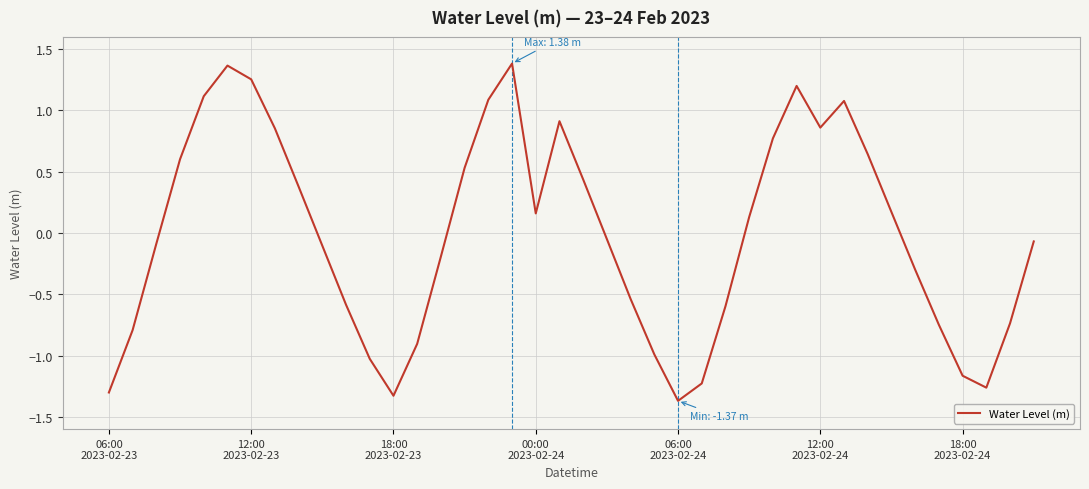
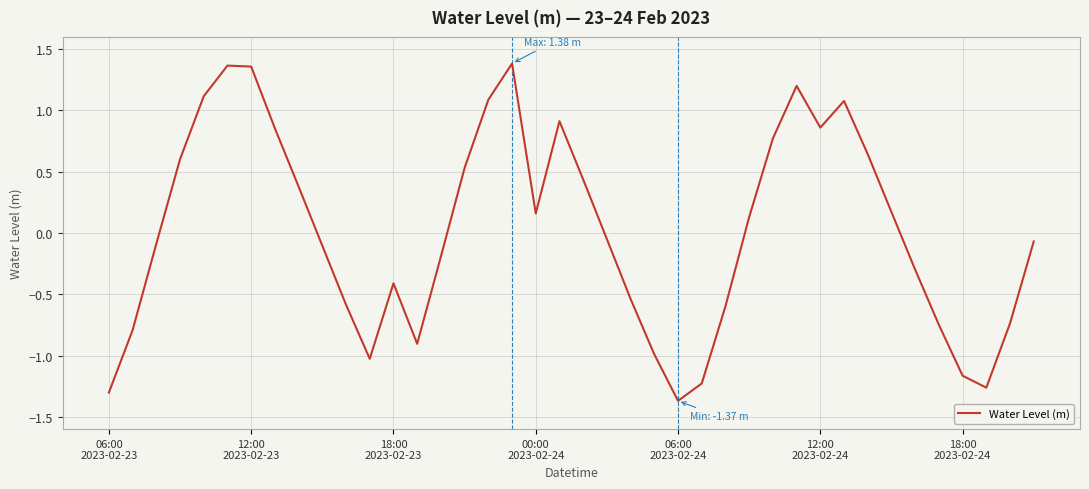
  {
    "06:00 2023-02-23": -1.30,
-   "12:00 2023-02-23": 1.25,
-   "18:00 2023-02-23": -1.33,
+   "12:00 2023-02-23": 1.36,
+   "18:00 2023-02-23": -0.41,
    "00:00 2023-02-24": 0.16,
    "12:00 2023-02-24": 0.86,
    "18:00 2023-02-24": -1.16
  }
